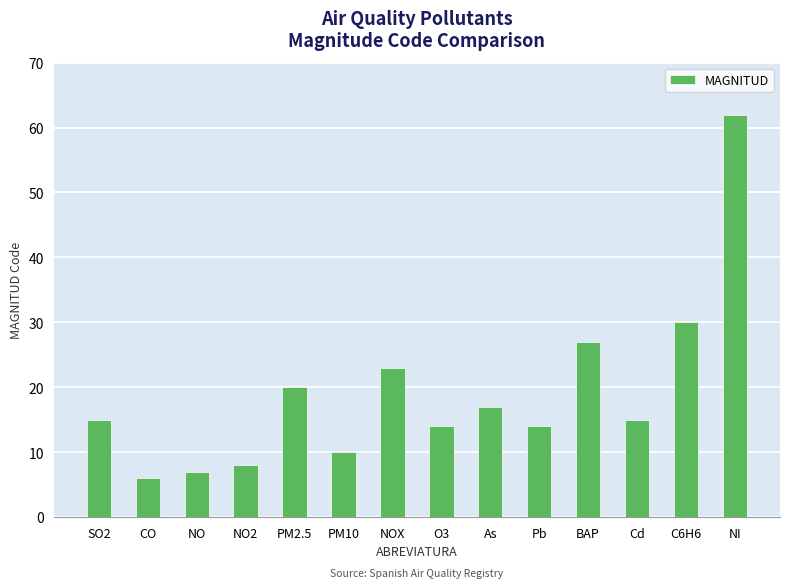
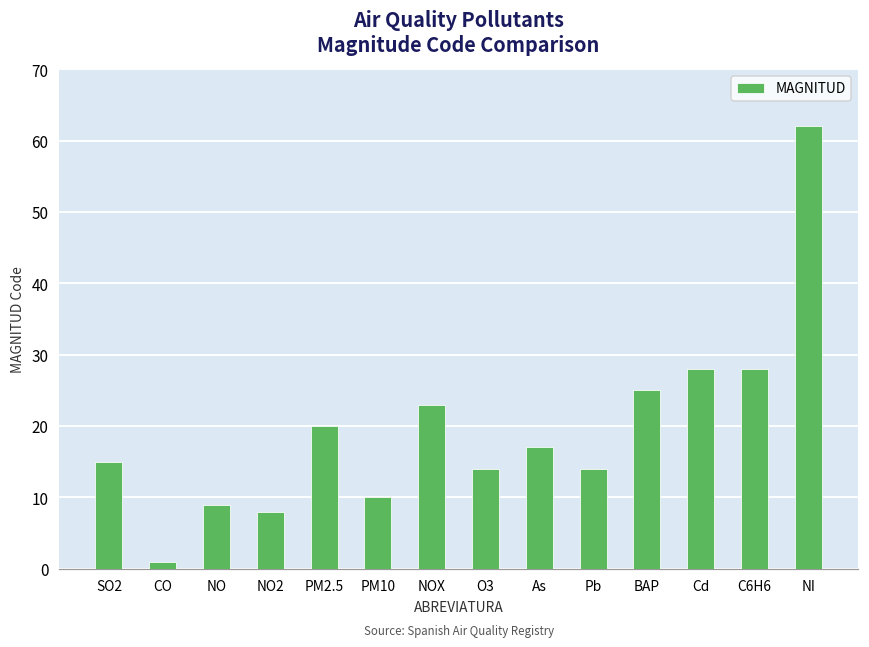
  {
    "SO2": 15,
-   "CO": 6,
-   "NO": 7,
+   "CO": 1,
+   "NO": 9,
    "NO2": 8,
    "PM2.5": 20,
    "PM10": 10,
    "NOX": 23,
    "O3": 14,
    "As": 17,
    "Pb": 14,
-   "BAP": 27,
-   "Cd": 15,
-   "C6H6": 30,
+   "BAP": 25,
+   "Cd": 28,
+   "C6H6": 28,
    "NI": 62
  }
